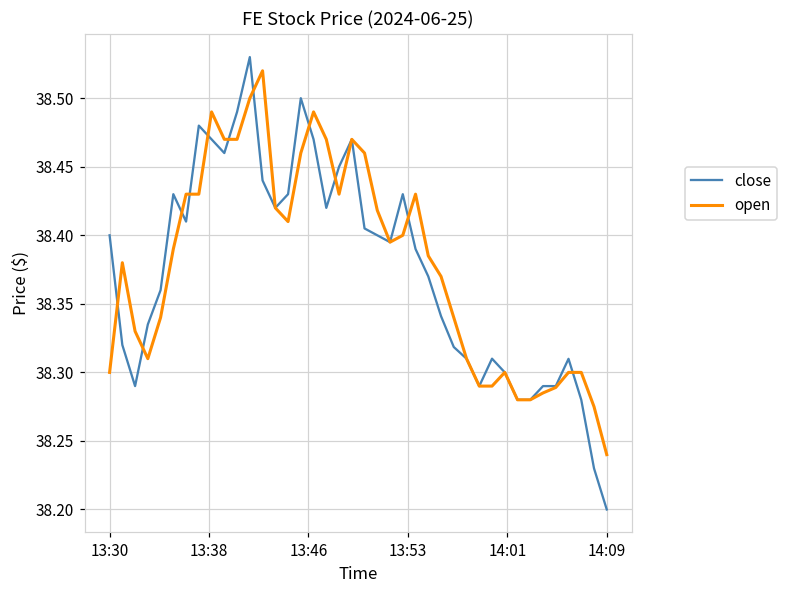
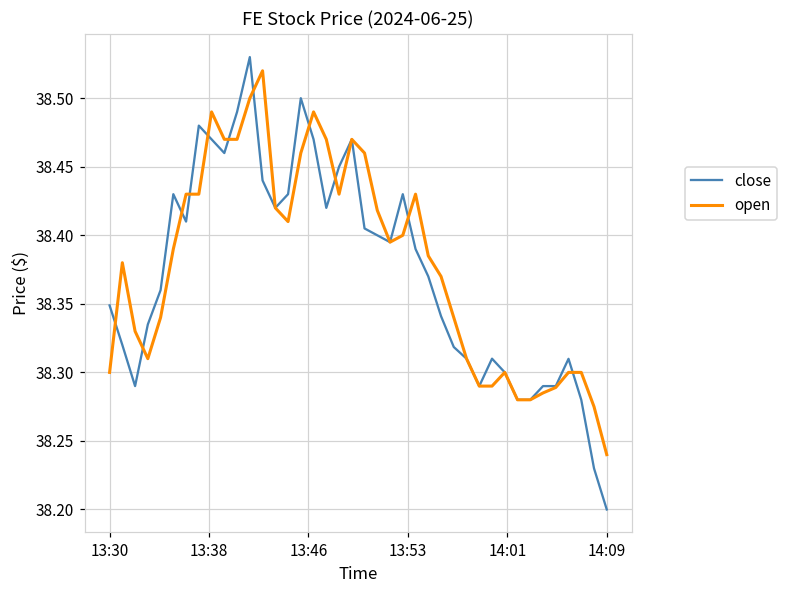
  {
    "close": {
-     "13:30": 38.400,
+     "13:30": 38.349,
      "14:09": 38.200
    },
    "open": {
      "13:30": 38.300,
      "14:09": 38.240
    }
  }
